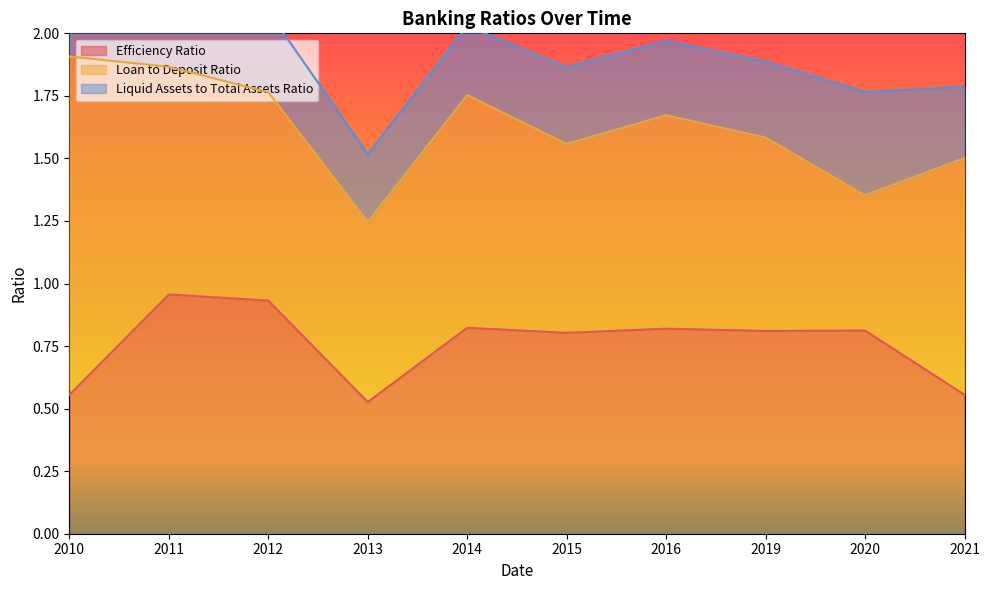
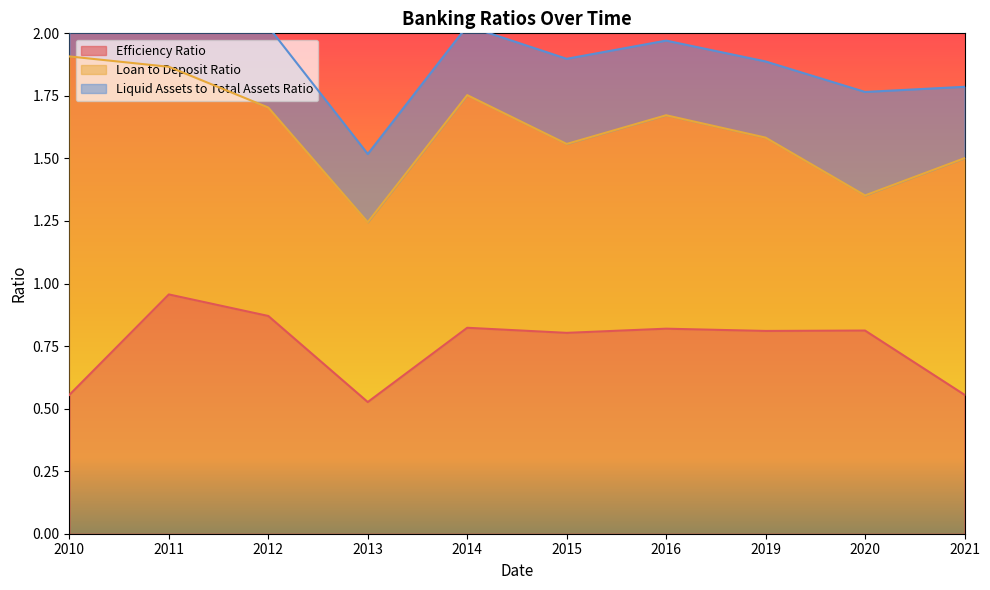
  {
    "Efficiency Ratio": {
      "2010": 0.56,
      "2011": 0.96,
-     "2012": 0.93,
+     "2012": 0.87,
      "2013": 0.53,
      "2014": 0.82,
      "2015": 0.80,
      "2016": 0.82,
      "2019": 0.81,
      "2020": 0.81,
      "2021": 0.56
    },
    "Loan to Deposit Ratio": {
      "2010": 1.35,
      "2013": 0.72,
      "2014": 0.93,
      "2015": 0.76,
      "2016": 0.85,
      "2019": 0.77,
      "2020": 0.54,
      "2021": 0.95
    },
    "Liquid Assets to Total Assets Ratio": {
      "2013": 0.27,
-     "2015": 0.31,
+     "2015": 0.34,
      "2016": 0.30,
      "2019": 0.30,
      "2020": 0.41,
      "2021": 0.29
    }
  }
